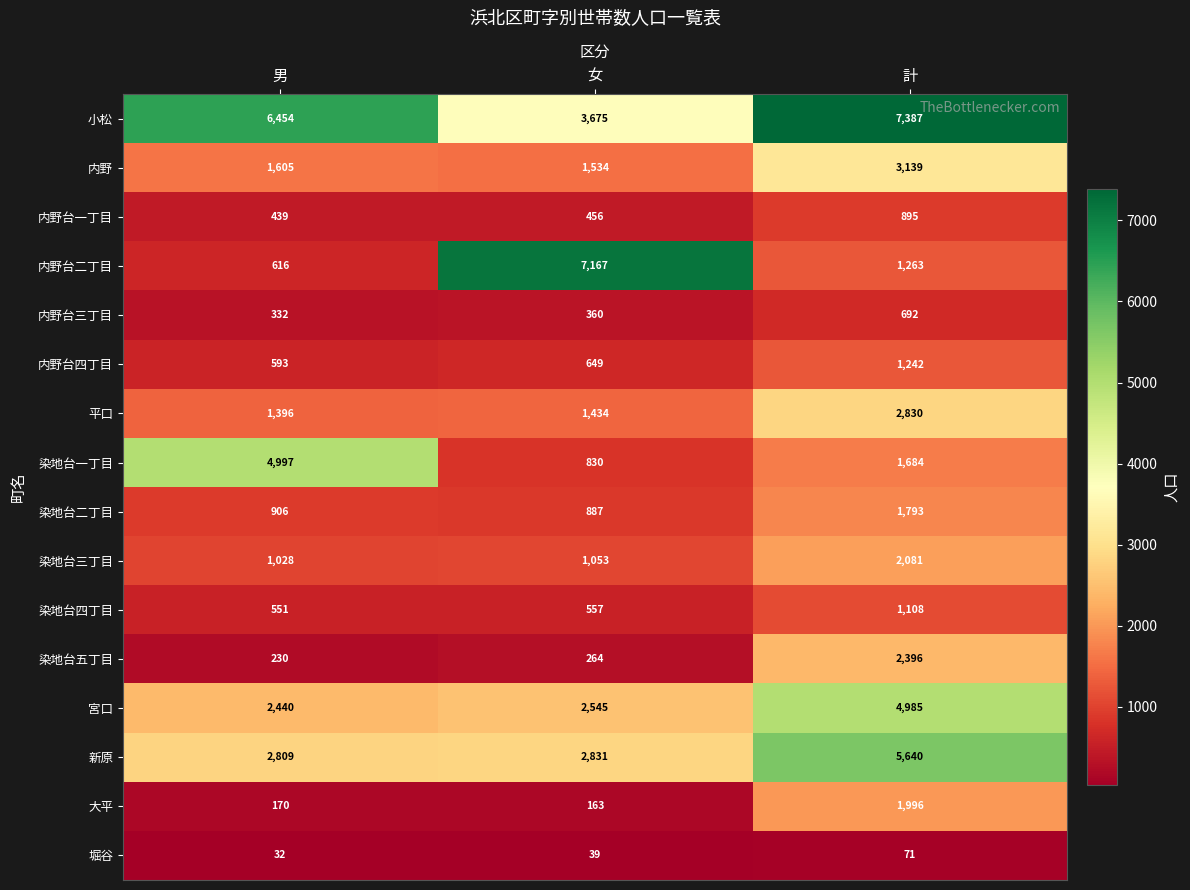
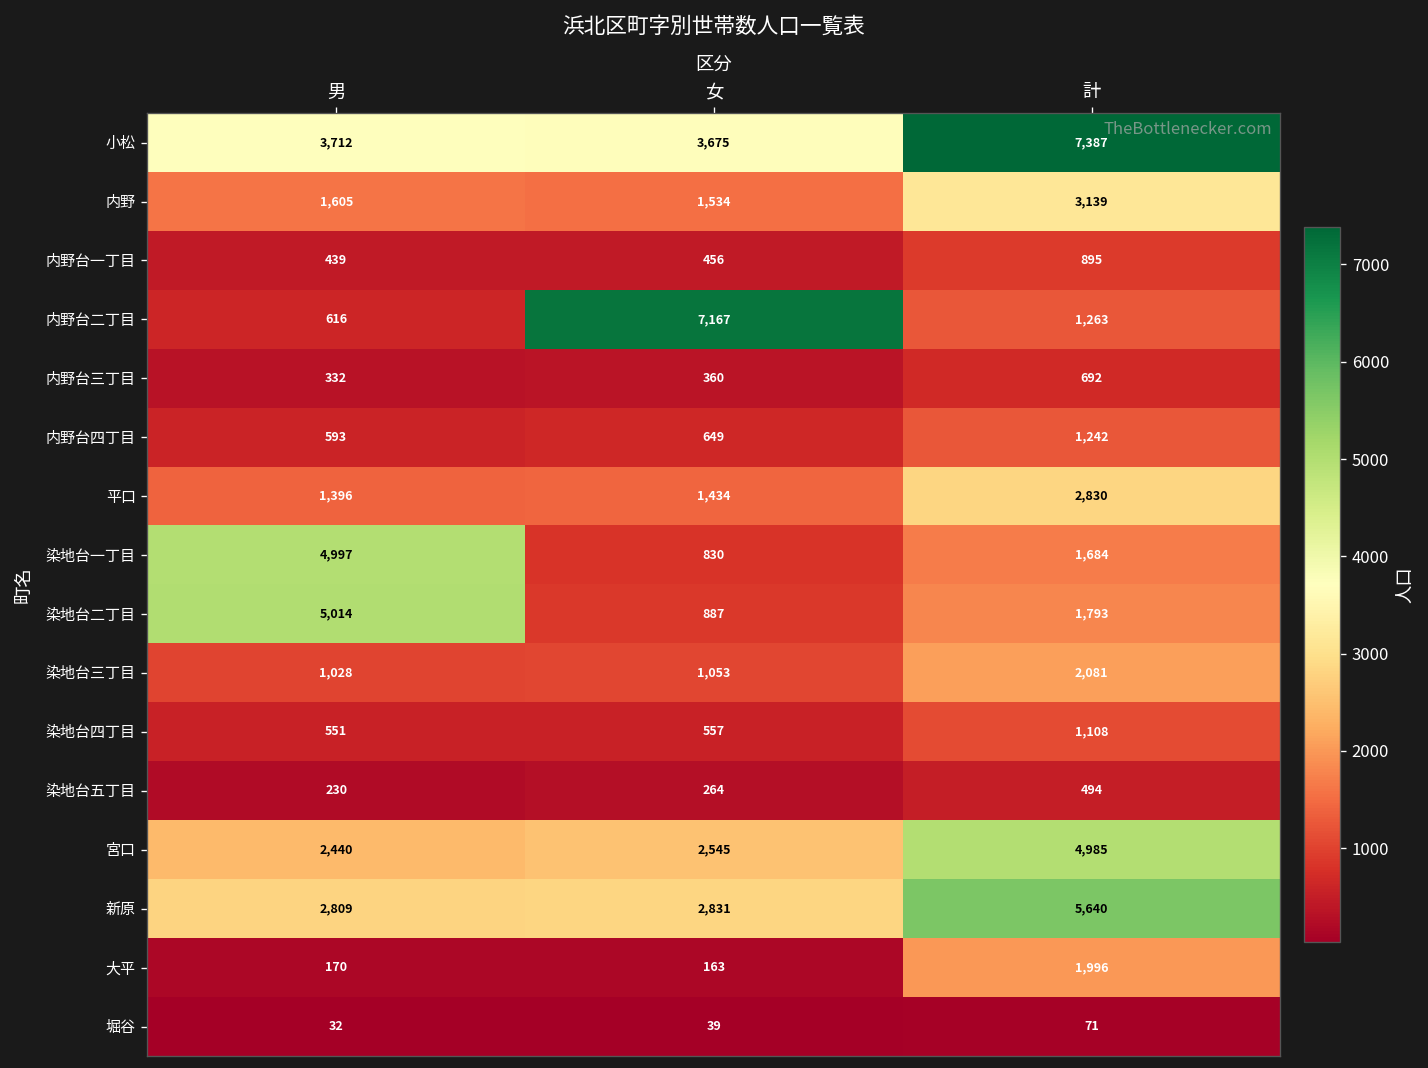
  {
    "小松": {
-     "男": "6,454",
+     "男": "3,712",
      "女": "3,675"
    },
    "内野": {
      "男": "1,605",
      "女": "1,534",
      "計": "3,139"
    },
    "内野台一丁目": {
      "男": "439",
      "女": "456",
      "計": "895"
    },
    "内野台二丁目": {
      "男": "616",
      "女": "7,167",
      "計": "1,263"
    },
    "内野台三丁目": {
      "男": "332",
      "女": "360",
      "計": "692"
    },
    "内野台四丁目": {
      "男": "593",
      "女": "649",
      "計": "1,242"
    },
    "平口": {
      "男": "1,396",
      "女": "1,434",
      "計": "2,830"
    },
    "染地台一丁目": {
      "男": "4,997",
      "女": "830",
      "計": "1,684"
    },
    "染地台二丁目": {
-     "男": "906",
+     "男": "5,014",
      "女": "887",
      "計": "1,793"
    },
    "染地台三丁目": {
      "男": "1,028",
      "女": "1,053",
      "計": "2,081"
    },
    "染地台四丁目": {
      "男": "551",
      "女": "557",
      "計": "1,108"
    },
    "染地台五丁目": {
      "男": "230",
      "女": "264",
-     "計": "2,396"
+     "計": "494"
    },
    "宮口": {
      "男": "2,440",
      "女": "2,545",
      "計": "4,985"
    },
    "新原": {
      "男": "2,809",
      "女": "2,831",
      "計": "5,640"
    },
    "大平": {
      "男": "170",
      "女": "163",
      "計": "1,996"
    },
    "堀谷": {
      "男": "32",
      "女": "39",
      "計": "71"
    }
  }
